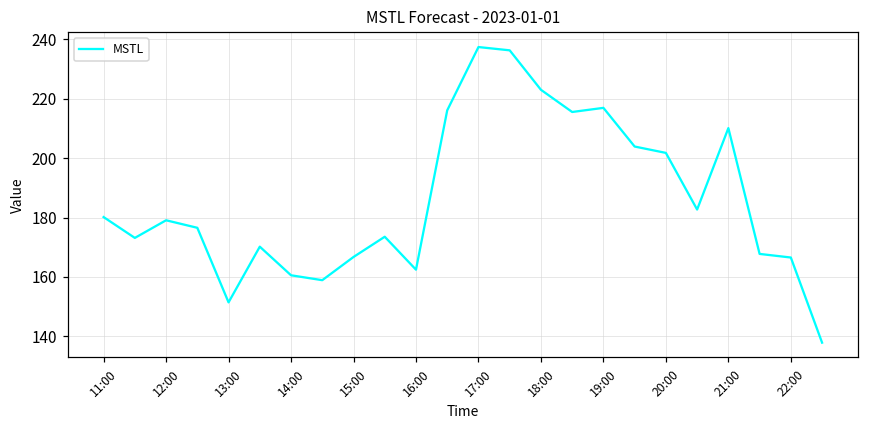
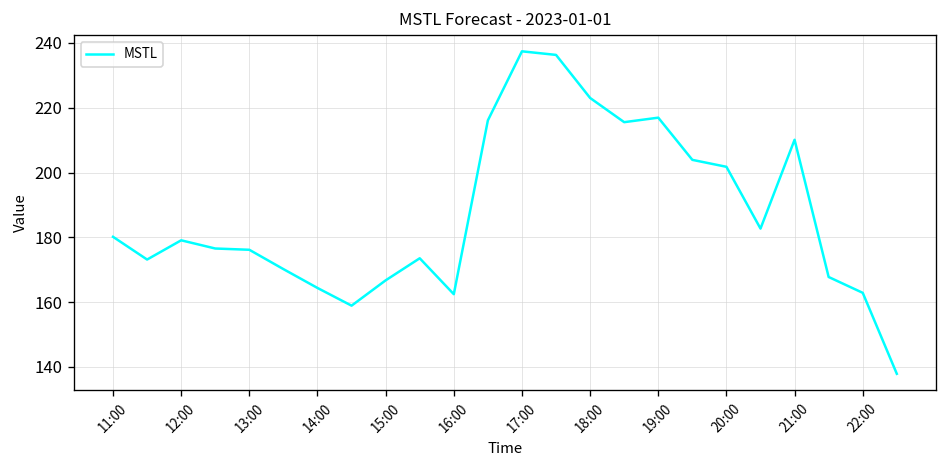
  {
    "11:00": 180,
    "12:00": 179,
-   "13:00": 151,
-   "14:00": 161,
+   "13:00": 176,
+   "14:00": 164,
    "15:00": 167,
    "16:00": 162,
    "17:00": 237,
    "18:00": 223,
    "19:00": 217,
    "20:00": 202,
    "21:00": 210,
-   "22:00": 167
+   "22:00": 163
  }
